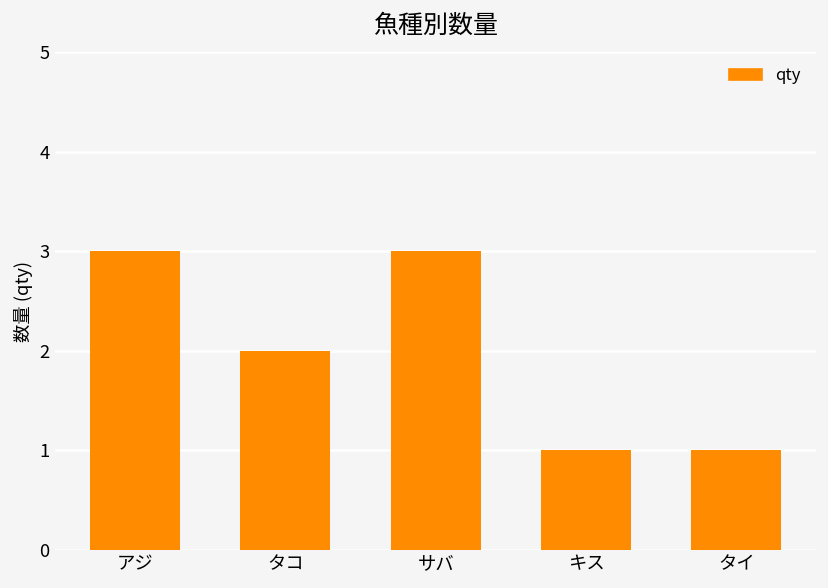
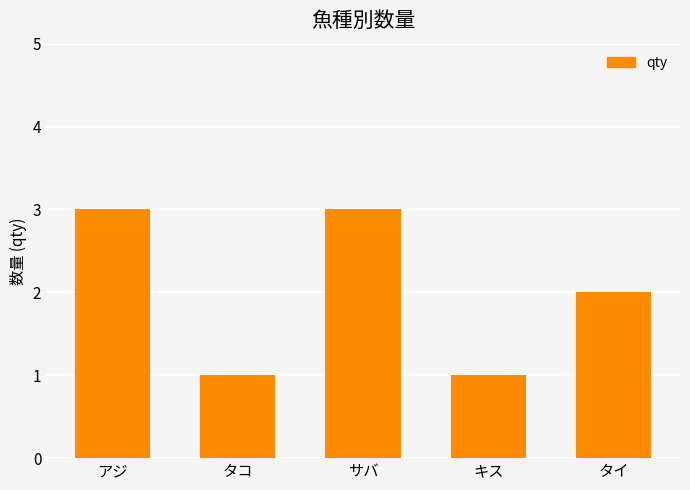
  {
    "アジ": 3,
-   "タコ": 2,
+   "タコ": 1,
    "サバ": 3,
    "キス": 1,
-   "タイ": 1
+   "タイ": 2
  }
